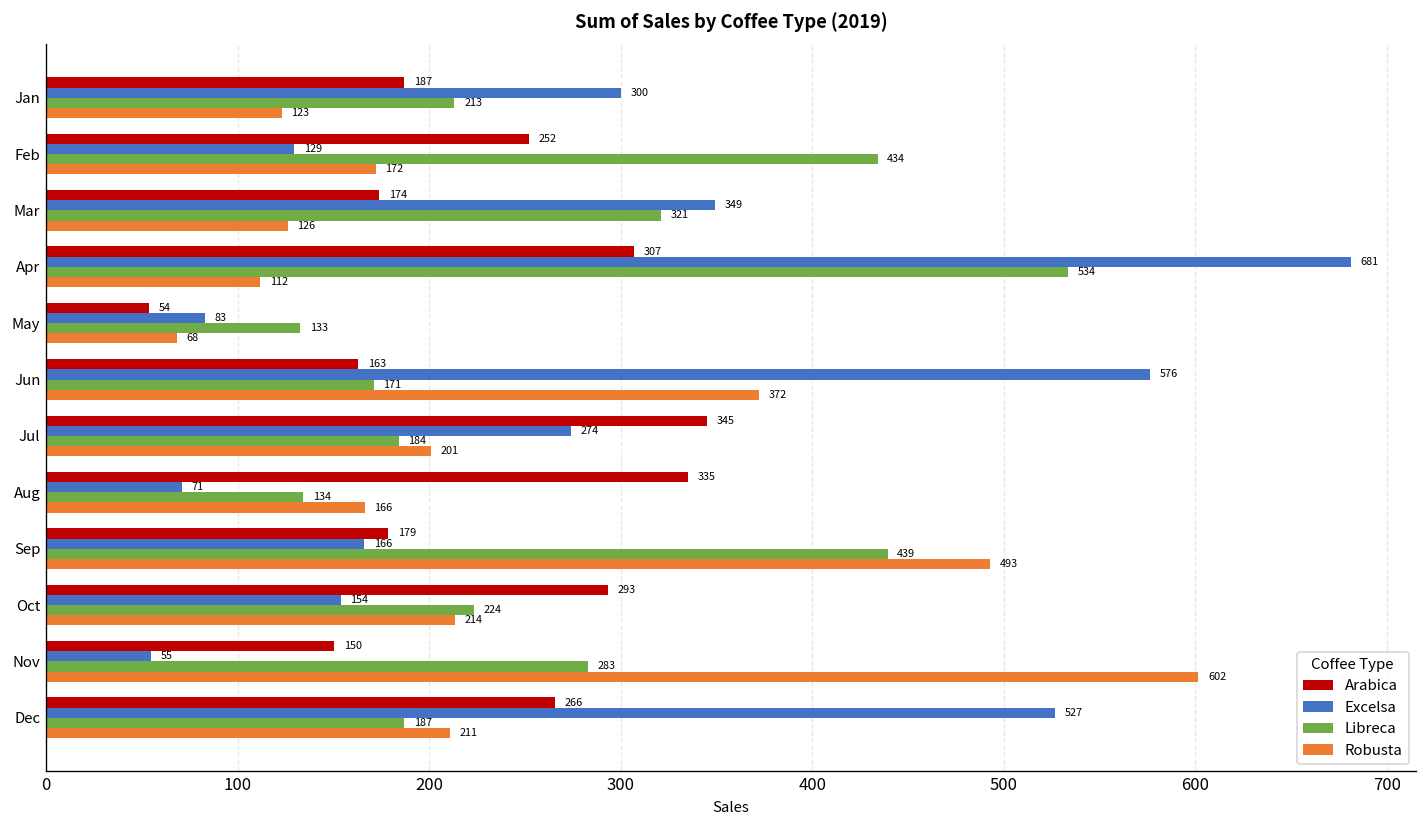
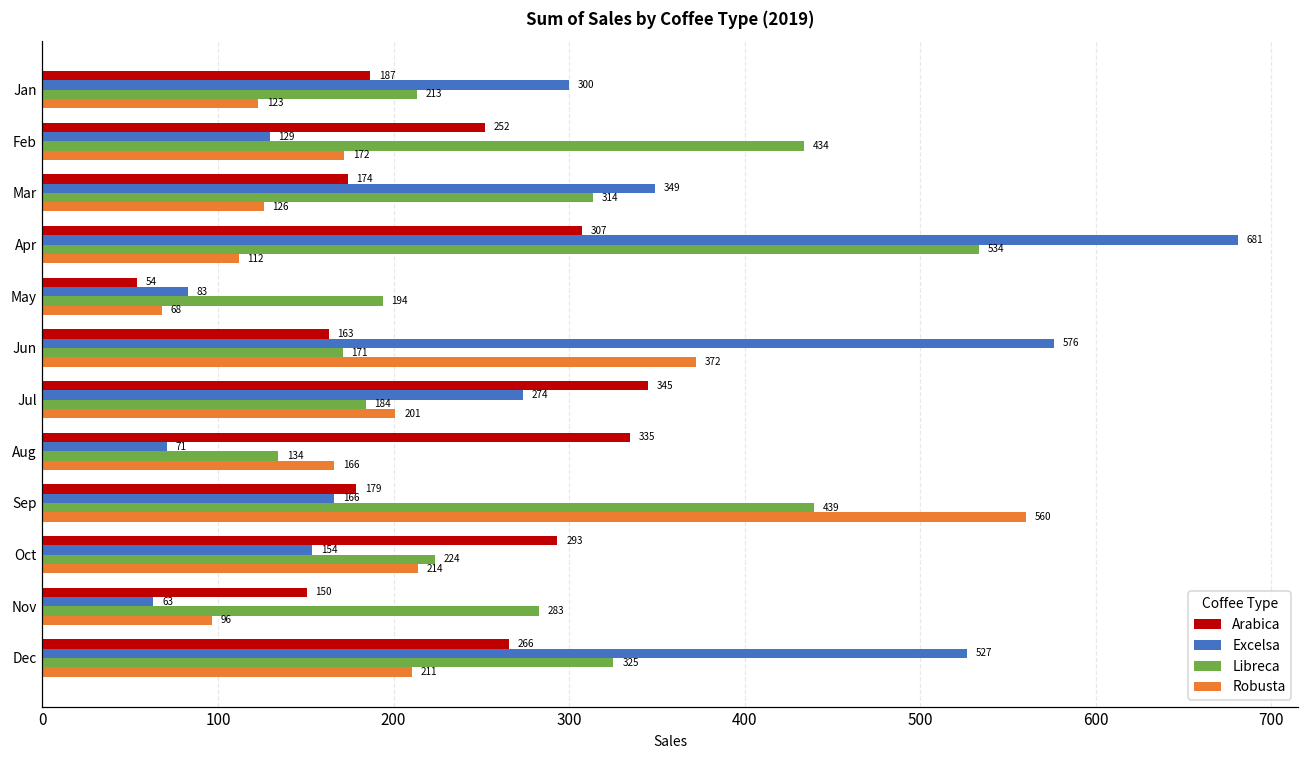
  {
    "Arabica": {
      "Jan": 187,
      "Feb": 252,
      "Mar": 174,
      "Apr": 307,
      "May": 54,
      "Jun": 163,
      "Jul": 345,
      "Aug": 335,
      "Sep": 179,
      "Oct": 293,
      "Nov": 150,
      "Dec": 266
    },
    "Excelsa": {
      "Jan": 300,
      "Feb": 129,
      "Mar": 349,
      "Apr": 681,
      "May": 83,
      "Jun": 576,
      "Jul": 274,
      "Aug": 71,
      "Sep": 166,
      "Oct": 154,
-     "Nov": 55,
+     "Nov": 63,
      "Dec": 527
    },
    "Libreca": {
      "Jan": 213,
      "Feb": 434,
-     "Mar": 321,
+     "Mar": 314,
      "Apr": 534,
-     "May": 133,
+     "May": 194,
      "Jun": 171,
      "Jul": 184,
      "Aug": 134,
      "Sep": 439,
      "Oct": 224,
      "Nov": 283,
-     "Dec": 187
+     "Dec": 325
    },
    "Robusta": {
      "Jan": 123,
      "Feb": 172,
      "Mar": 126,
      "Apr": 112,
      "May": 68,
      "Jun": 372,
      "Jul": 201,
      "Aug": 166,
-     "Sep": 493,
+     "Sep": 560,
      "Oct": 214,
-     "Nov": 602,
+     "Nov": 96,
      "Dec": 211
    }
  }
